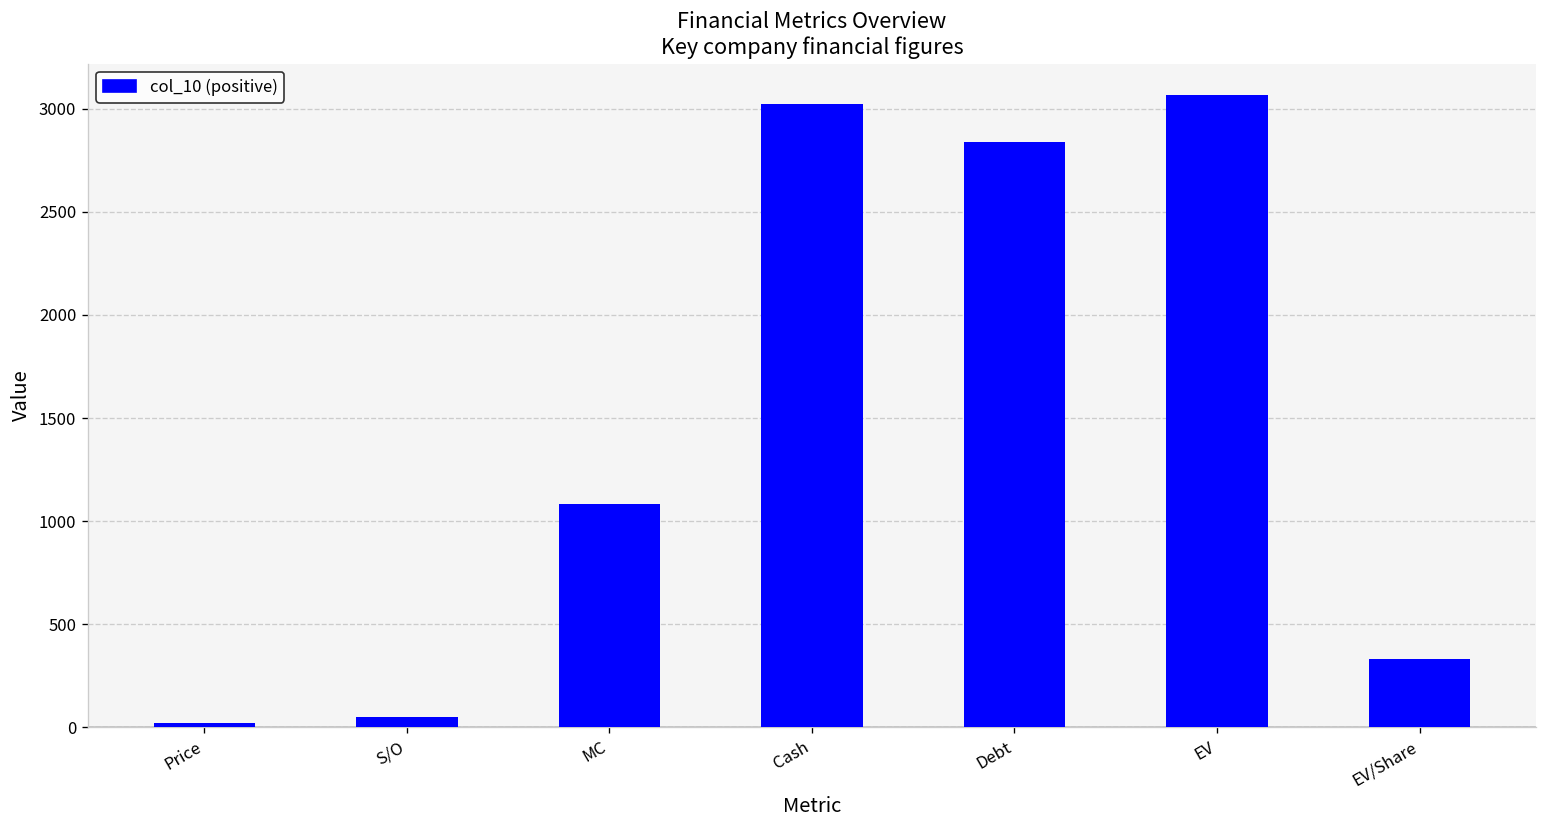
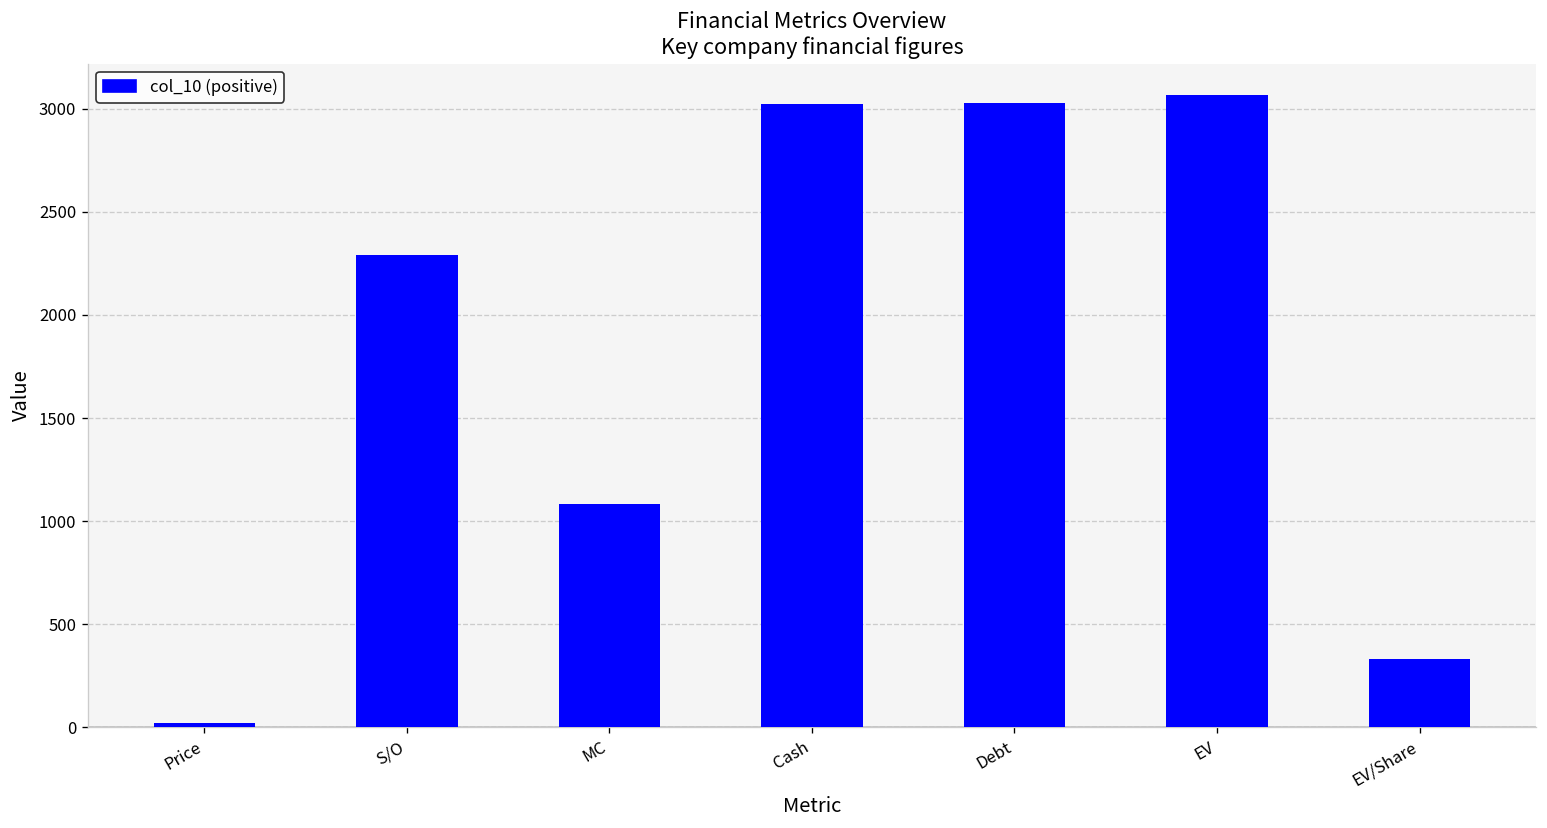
  {
    "Price": 20,
-   "S/O": 50,
+   "S/O": 2290,
    "MC": 1080,
    "Cash": 3020,
-   "Debt": 2840,
+   "Debt": 3030,
    "EV": 3070,
    "EV/Share": 330
  }
